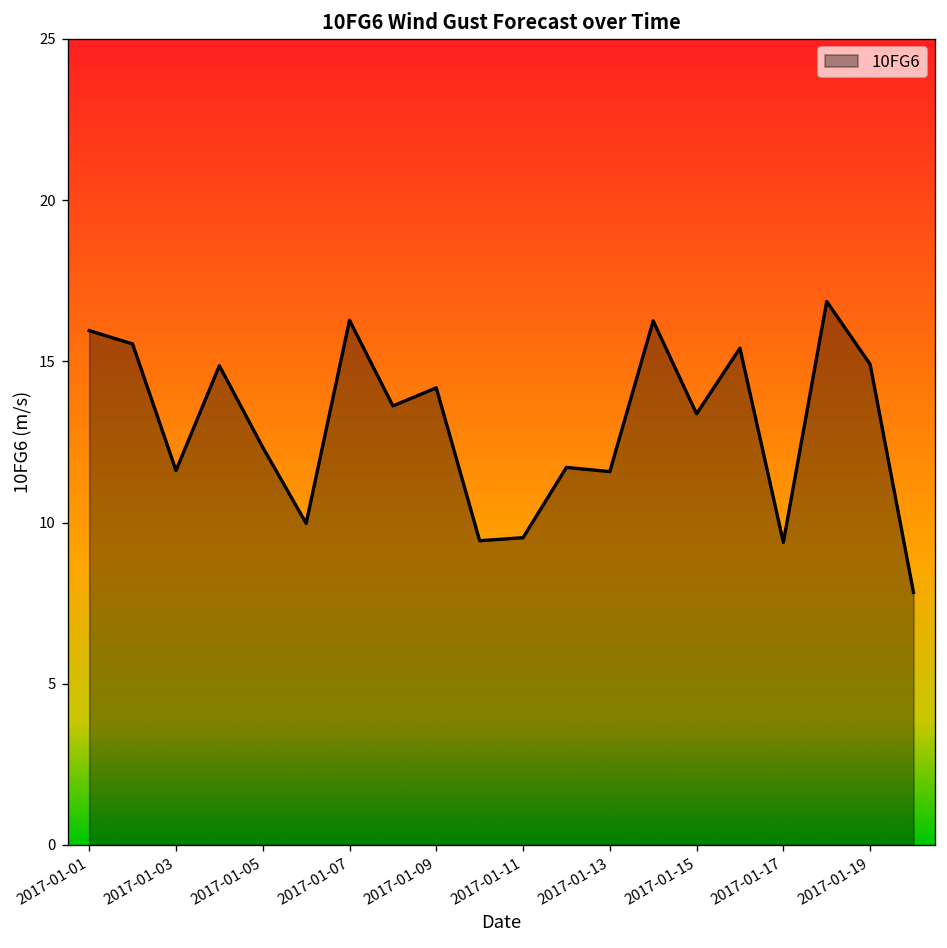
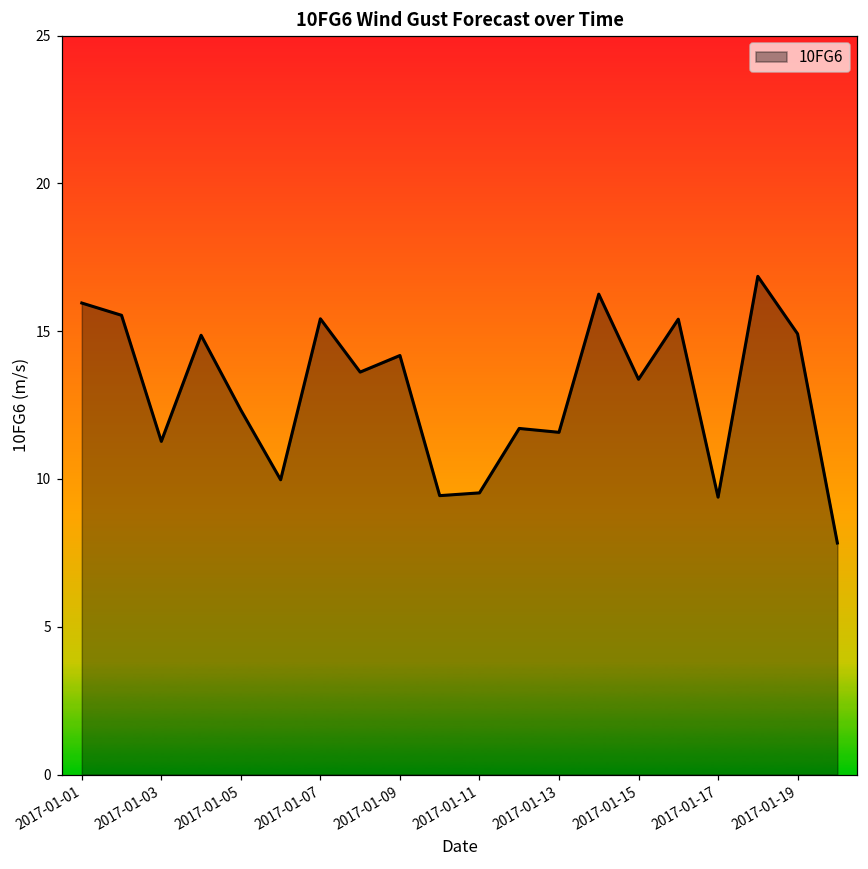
  {
    "2017-01-01": 16.0,
-   "2017-01-03": 11.6,
+   "2017-01-03": 11.3,
    "2017-01-05": 12.3,
-   "2017-01-07": 16.3,
+   "2017-01-07": 15.4,
    "2017-01-09": 14.2,
    "2017-01-11": 9.5,
    "2017-01-13": 11.6,
    "2017-01-15": 13.4,
    "2017-01-17": 9.4,
    "2017-01-19": 14.9
  }
